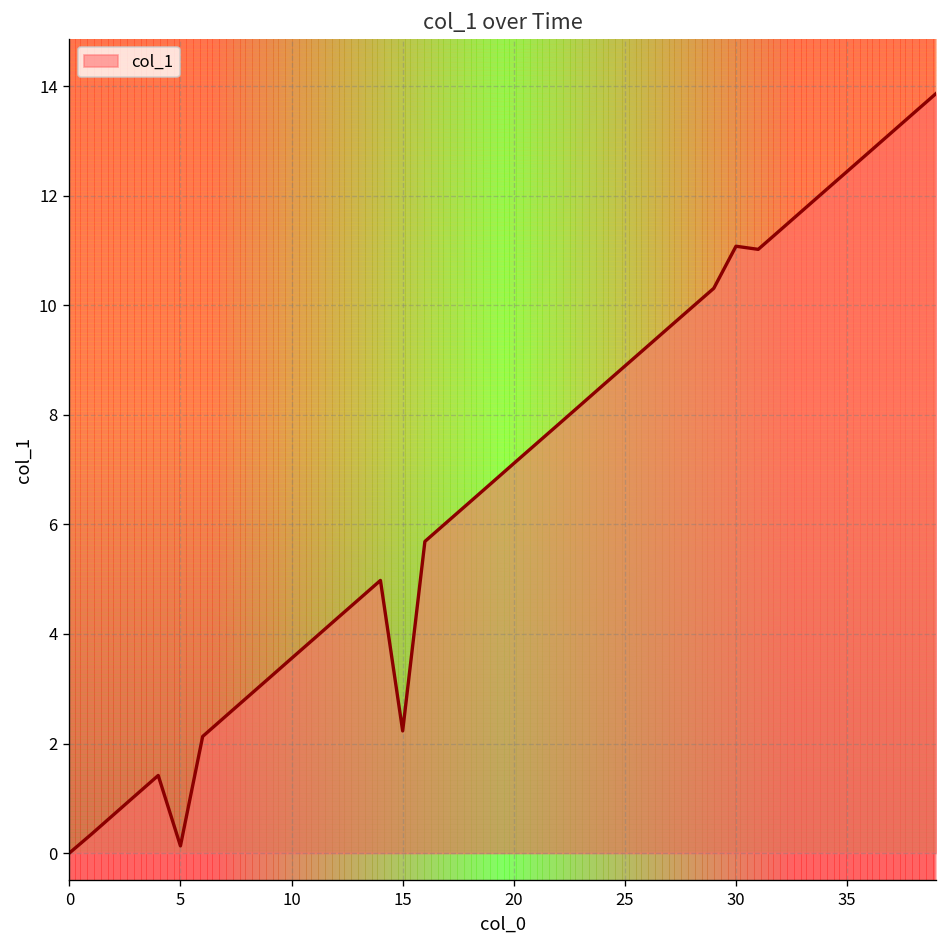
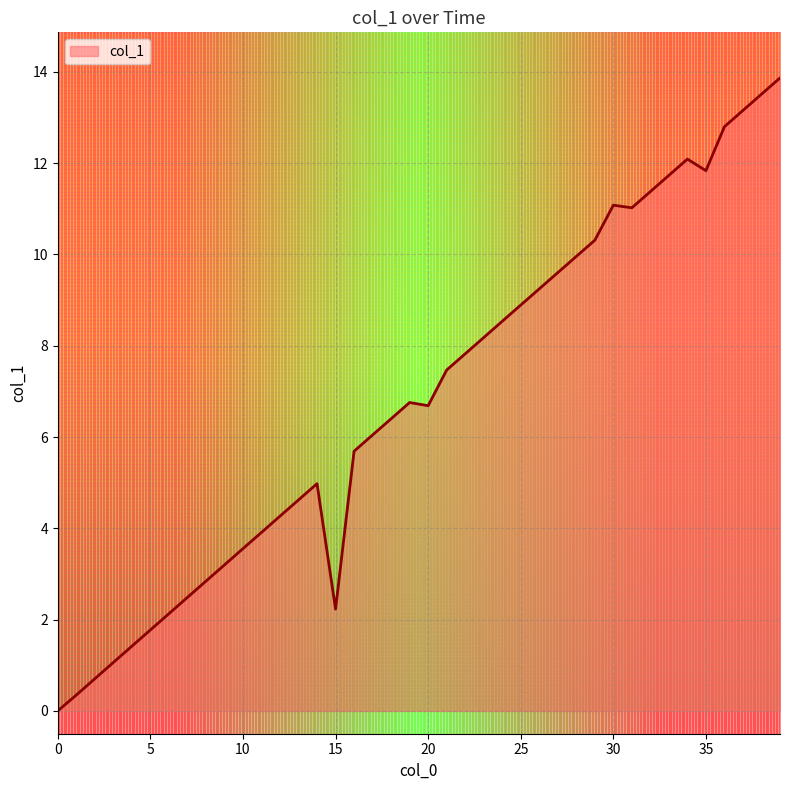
  {
    "col_1": {
-     "5": 0.1,
+     "5": 1.8,
      "10": 3.6,
      "15": 2.2,
-     "20": 7.1,
+     "20": 6.7,
      "25": 8.9,
      "30": 11.1,
-     "35": 12.4
+     "35": 11.8
    }
  }
